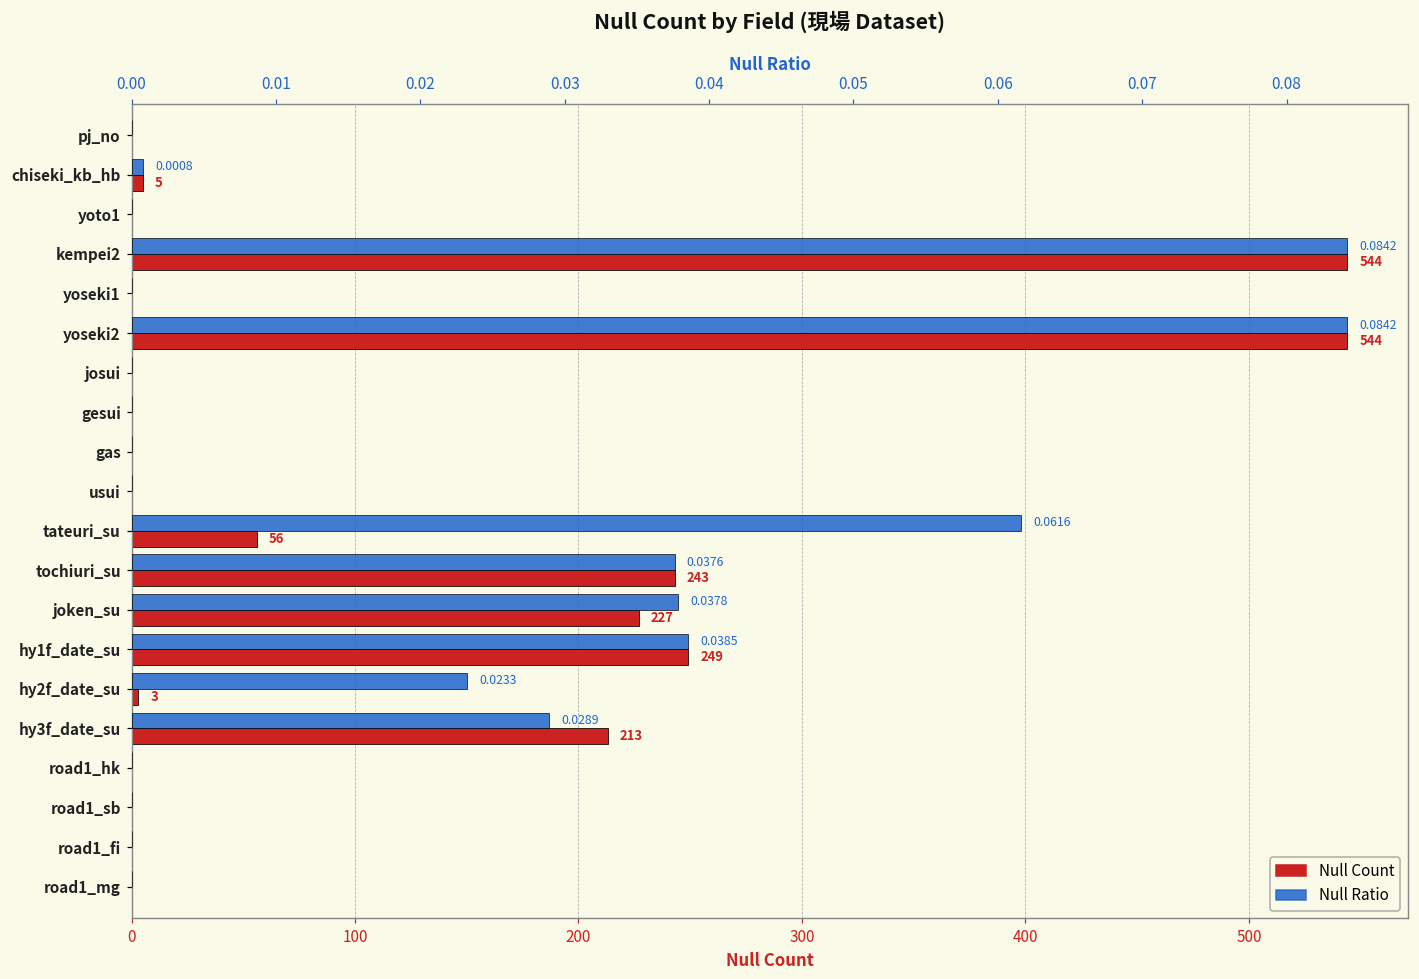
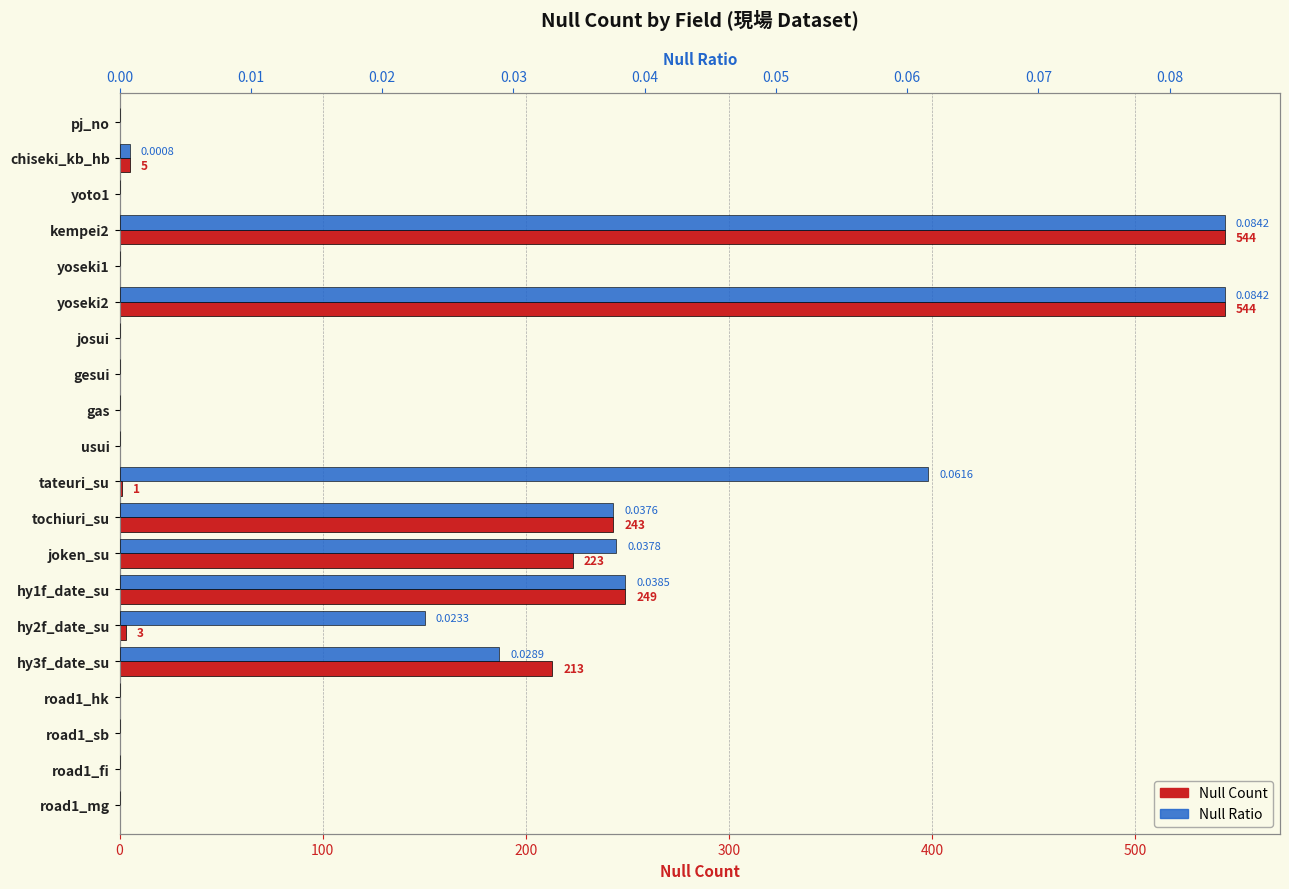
  {
    "Null Count": {
      "chiseki_kb_hb": 5,
      "kempei2": 544,
      "yoseki2": 544,
-     "tateuri_su": 56,
+     "tateuri_su": 1,
      "tochiuri_su": 243,
-     "joken_su": 227,
+     "joken_su": 223,
      "hy1f_date_su": 249,
      "hy2f_date_su": 3,
      "hy3f_date_su": 213
    },
    "Null Ratio": {
      "chiseki_kb_hb": 0.0008,
      "kempei2": 0.0842,
      "yoseki2": 0.0842,
      "tateuri_su": 0.0616,
      "tochiuri_su": 0.0376,
      "joken_su": 0.0378,
      "hy1f_date_su": 0.0385,
      "hy2f_date_su": 0.0233,
      "hy3f_date_su": 0.0289
    }
  }
